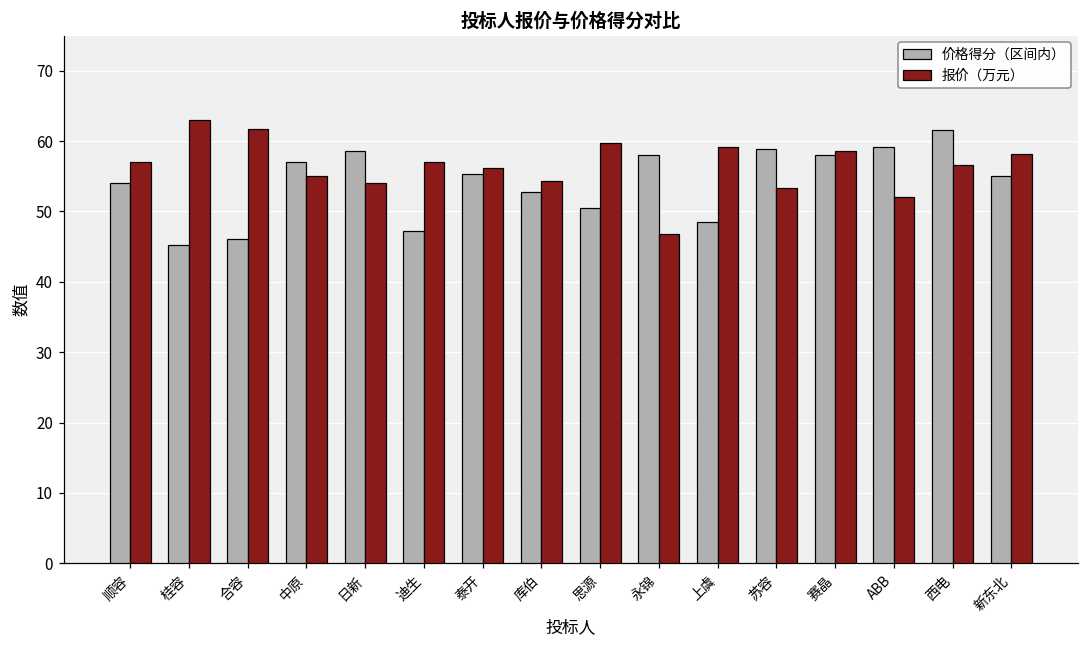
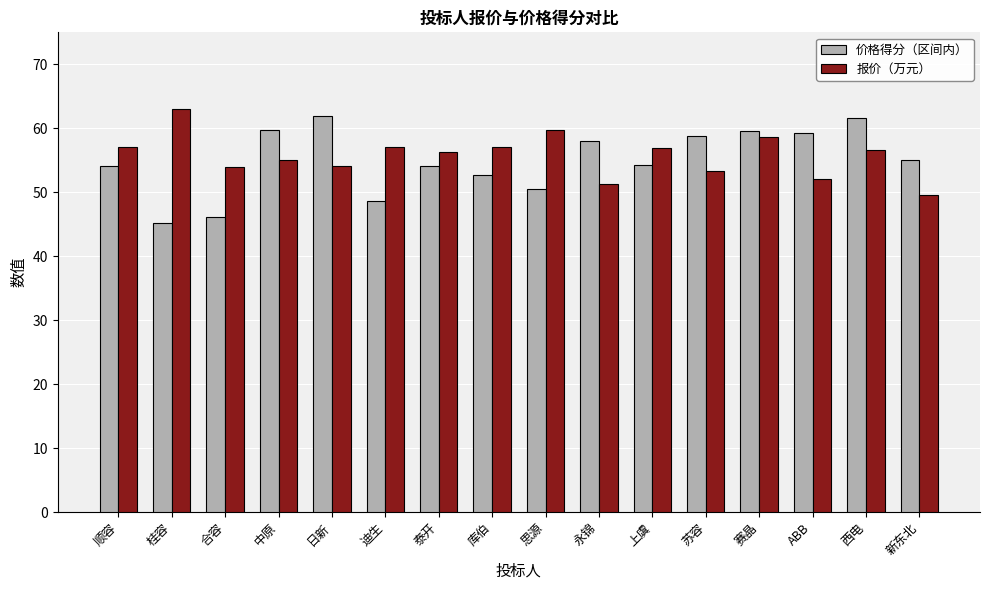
  {
    "价格得分（区间内）": {
      "顺容": 54,
      "桂容": 45,
      "合容": 46,
-     "中原": 57,
-     "日新": 59,
-     "迪生": 47,
-     "泰开": 55,
+     "中原": 60,
+     "日新": 62,
+     "迪生": 49,
+     "泰开": 54,
      "库伯": 53,
      "思源": 50,
      "永锦": 58,
-     "上虞": 49,
+     "上虞": 54,
      "苏容": 59,
-     "赛晶": 58,
+     "赛晶": 60,
      "ABB": 59,
      "西电": 62,
      "新东北": 55
    },
    "报价（万元）": {
      "顺容": 57,
      "桂容": 63,
-     "合容": 62,
+     "合容": 54,
      "中原": 55,
      "日新": 54,
      "迪生": 57,
      "泰开": 56,
-     "库伯": 54,
+     "库伯": 57,
      "思源": 60,
-     "永锦": 47,
-     "上虞": 59,
+     "永锦": 51,
+     "上虞": 57,
      "苏容": 53,
      "赛晶": 59,
      "ABB": 52,
      "西电": 57,
-     "新东北": 58
+     "新东北": 50
    }
  }
